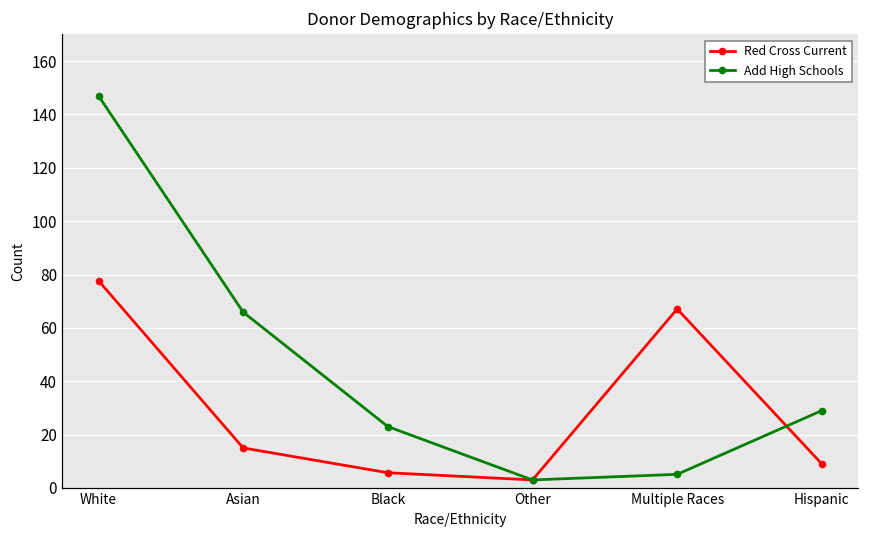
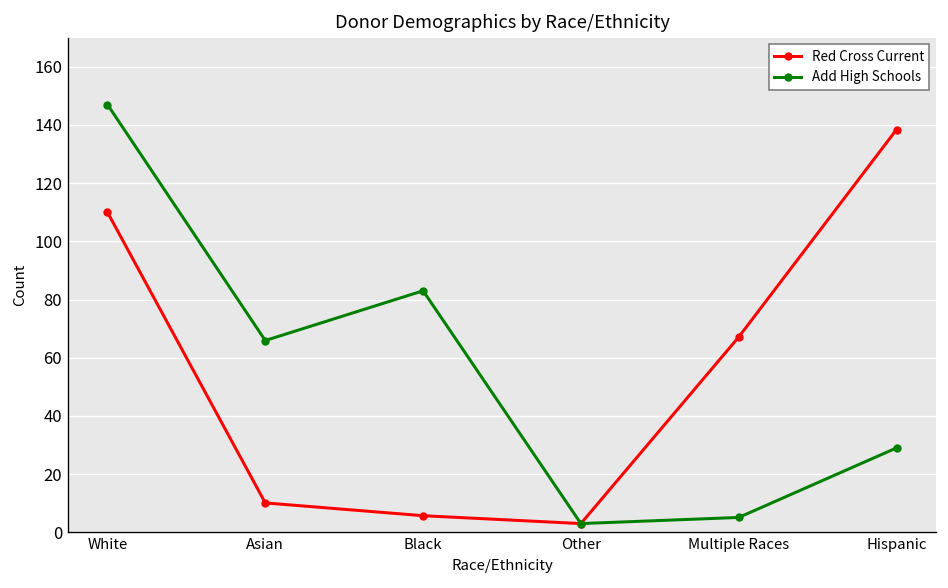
  {
    "Red Cross Current": {
-     "White": 78,
-     "Asian": 15,
+     "White": 110,
+     "Asian": 10,
      "Black": 6,
      "Multiple Races": 67,
-     "Hispanic": 9
+     "Hispanic": 138
    },
    "Add High Schools": {
      "White": 147,
      "Asian": 66,
-     "Black": 23,
+     "Black": 83,
      "Multiple Races": 5,
      "Hispanic": 29
    }
  }
